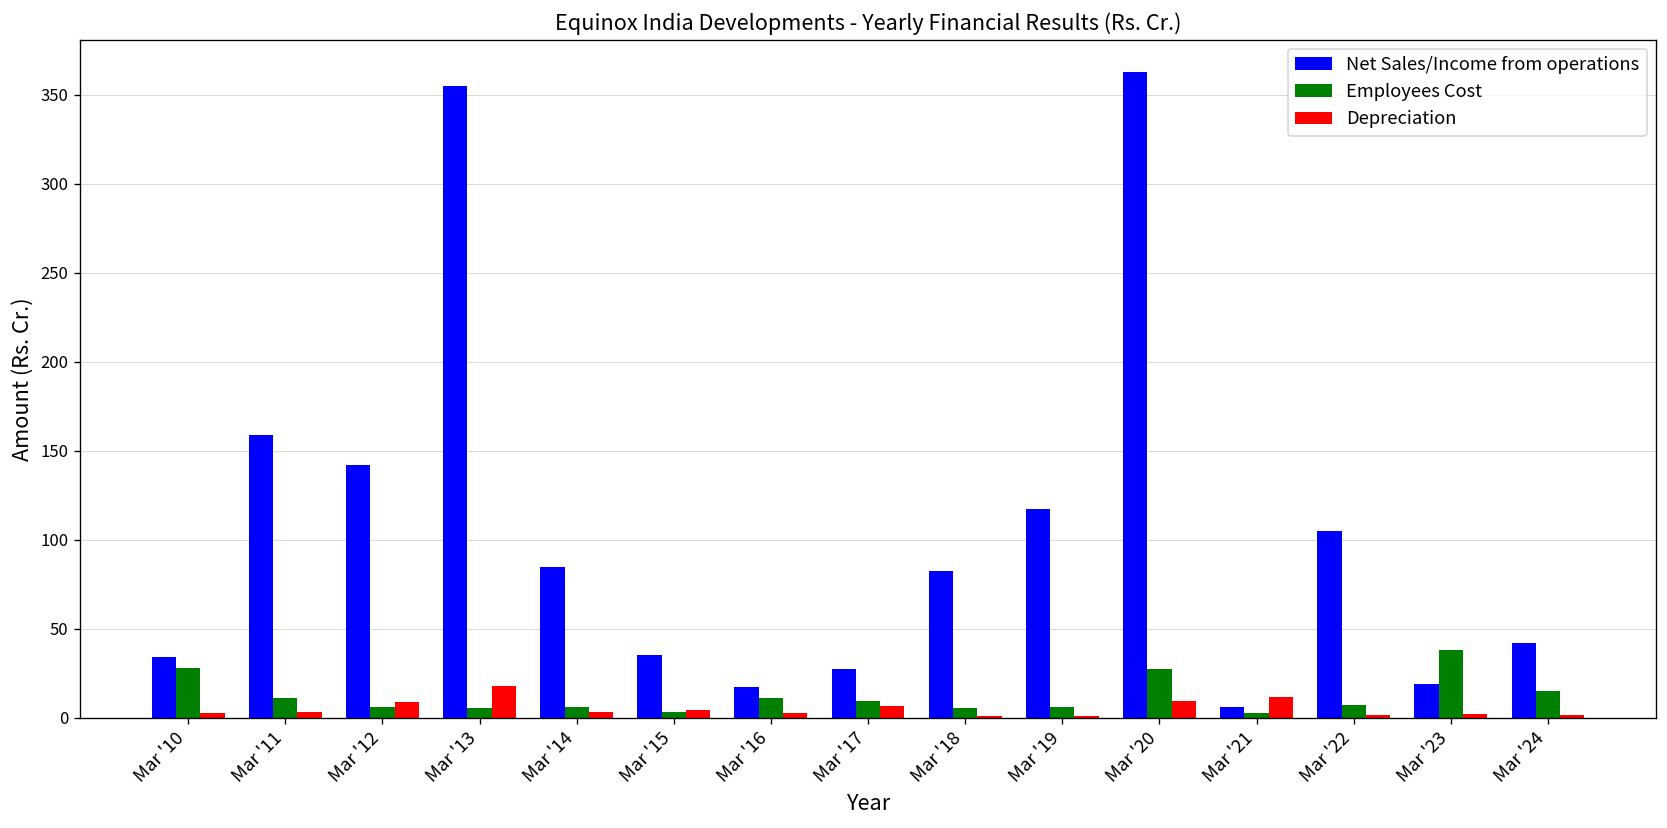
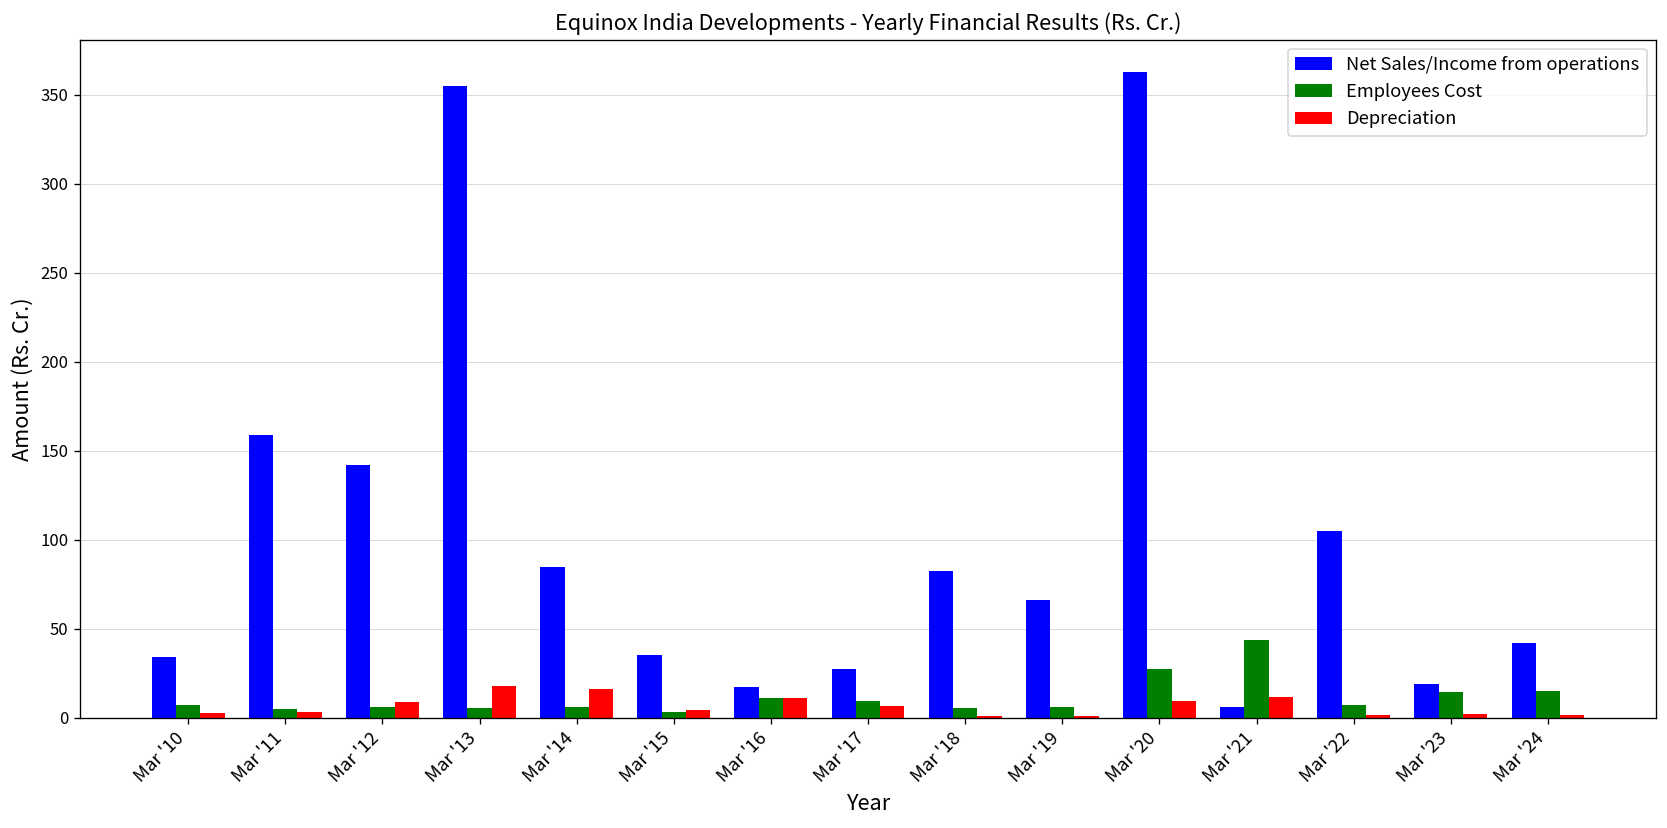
  {
    "Net Sales/Income from operations": {
      "Mar '10": 34,
      "Mar '11": 159,
      "Mar '12": 142,
      "Mar '13": 355,
      "Mar '14": 85,
      "Mar '15": 36,
      "Mar '16": 17,
      "Mar '17": 27,
      "Mar '18": 82,
-     "Mar '19": 117,
+     "Mar '19": 66,
      "Mar '20": 363,
      "Mar '21": 6,
      "Mar '22": 105,
      "Mar '23": 19,
      "Mar '24": 42
    },
    "Employees Cost": {
-     "Mar '10": 28,
-     "Mar '11": 11,
+     "Mar '10": 7,
+     "Mar '11": 5,
      "Mar '12": 6,
      "Mar '13": 6,
      "Mar '14": 6,
      "Mar '15": 4,
      "Mar '16": 11,
      "Mar '17": 10,
      "Mar '18": 6,
      "Mar '19": 6,
      "Mar '20": 27,
-     "Mar '21": 2,
+     "Mar '21": 44,
      "Mar '22": 7,
-     "Mar '23": 38,
+     "Mar '23": 15,
      "Mar '24": 15
    },
    "Depreciation": {
      "Mar '10": 3,
      "Mar '11": 3,
      "Mar '12": 9,
      "Mar '13": 18,
-     "Mar '14": 3,
+     "Mar '14": 16,
      "Mar '15": 5,
-     "Mar '16": 3,
+     "Mar '16": 11,
      "Mar '17": 7,
      "Mar '20": 10,
      "Mar '21": 12,
      "Mar '22": 2,
      "Mar '23": 2,
      "Mar '24": 2
    }
  }
